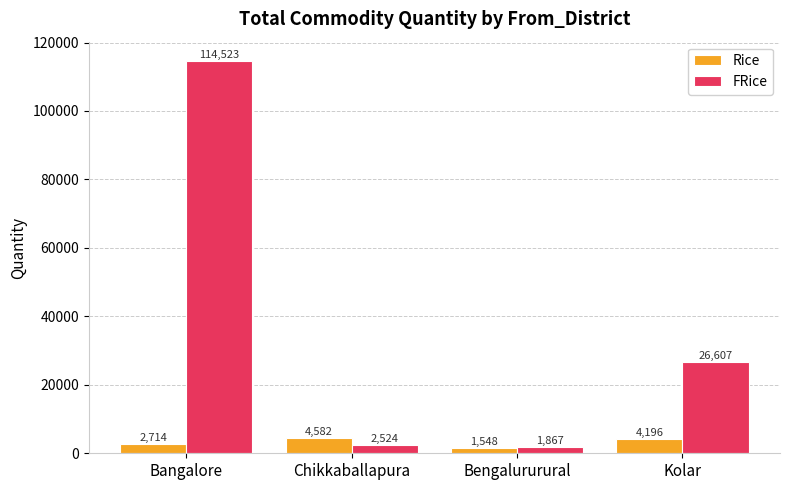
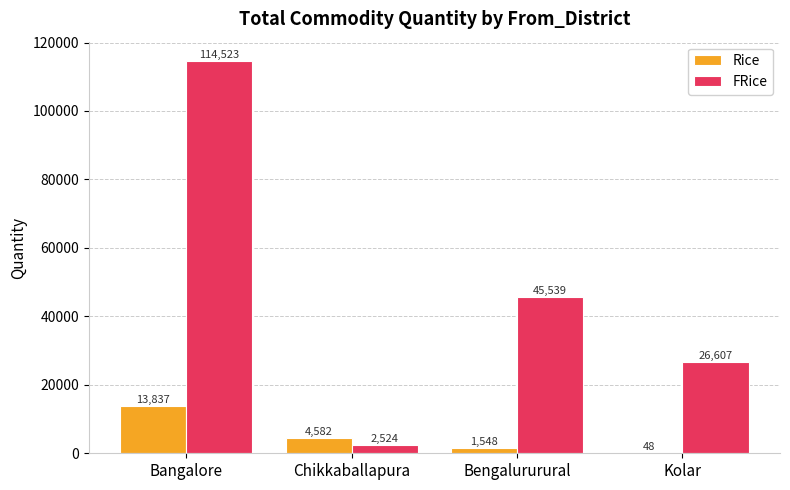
  {
    "Rice": {
-     "Bangalore": "2,714",
+     "Bangalore": "13,837",
      "Chikkaballapura": "4,582",
      "Bengalururural": "1,548",
-     "Kolar": "4,196"
+     "Kolar": "48"
    },
    "FRice": {
      "Bangalore": "114,523",
      "Chikkaballapura": "2,524",
-     "Bengalururural": "1,867",
+     "Bengalururural": "45,539",
      "Kolar": "26,607"
    }
  }
